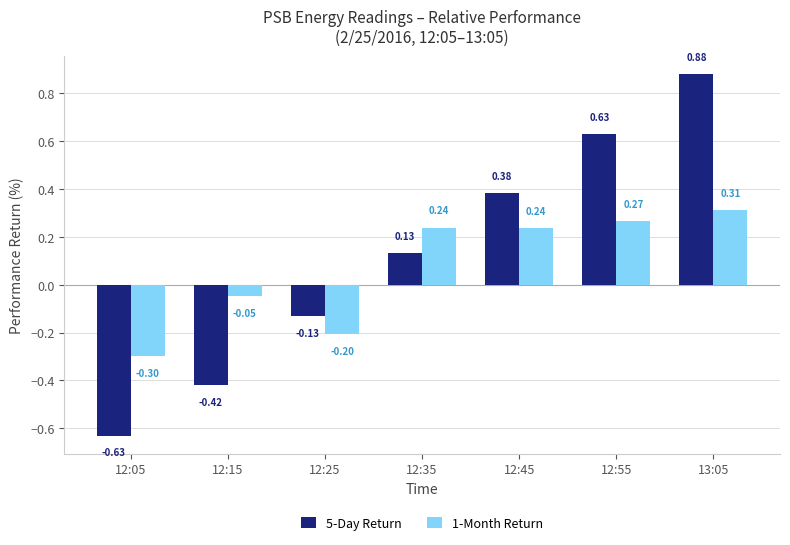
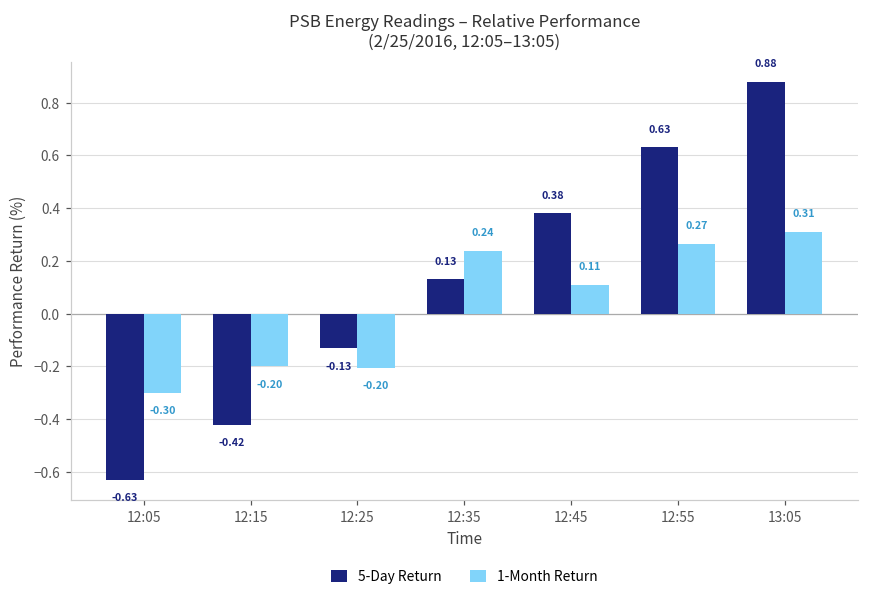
  {
    "5-Day Return": {
      "12:05": -0.63,
      "12:15": -0.42,
      "12:25": -0.13,
      "12:35": 0.13,
      "12:45": 0.38,
      "12:55": 0.63,
      "13:05": 0.88
    },
    "1-Month Return": {
      "12:05": -0.30,
-     "12:15": -0.05,
+     "12:15": -0.20,
      "12:25": -0.20,
      "12:35": 0.24,
-     "12:45": 0.24,
+     "12:45": 0.11,
      "12:55": 0.27,
      "13:05": 0.31
    }
  }
